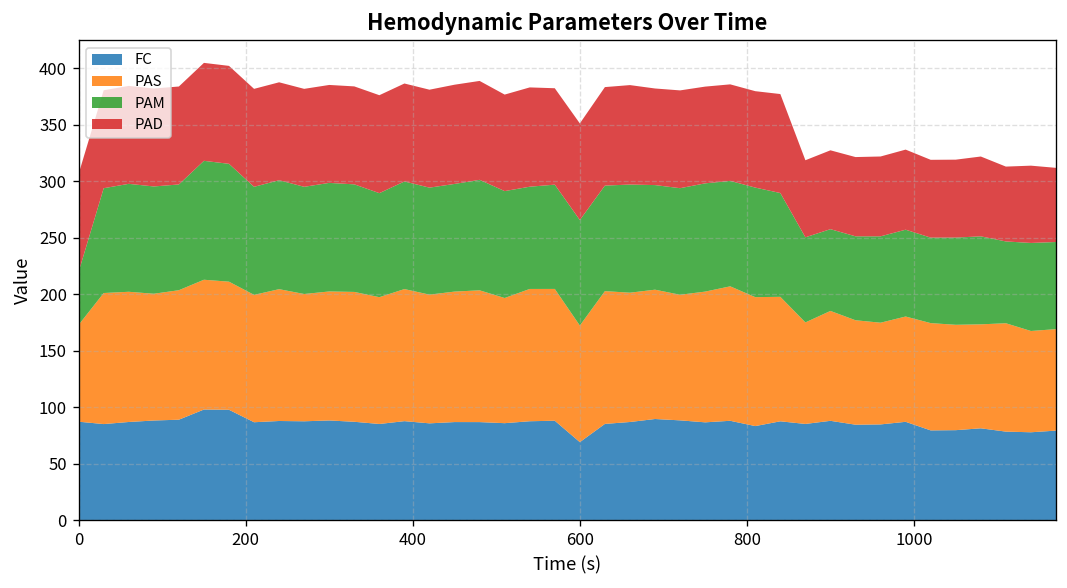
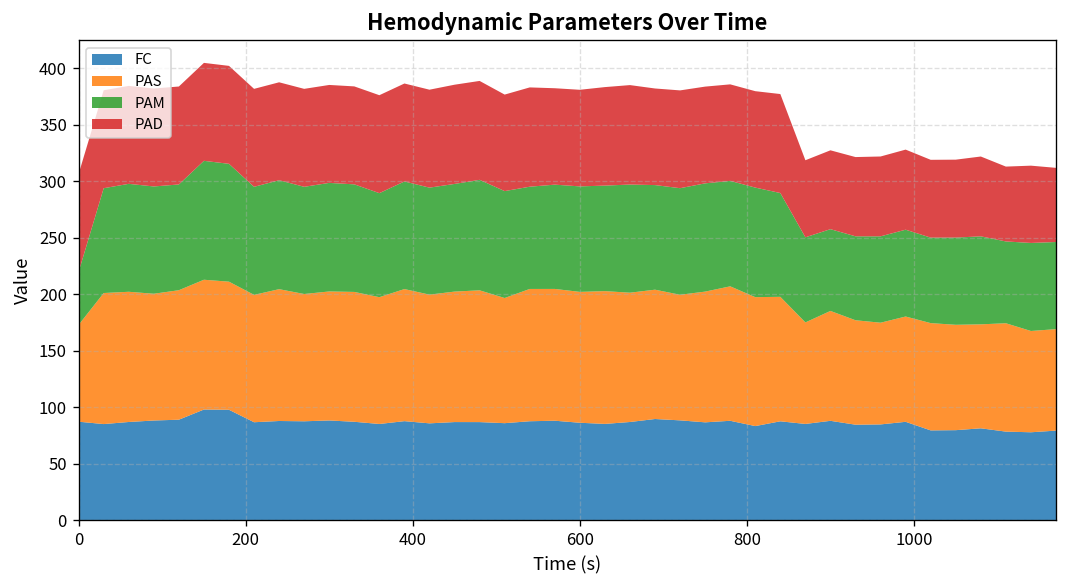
  {
    "FC": {
      "0": 90,
-     "600": 70
+     "600": 90
    },
    "PAS": {
      "0": 90,
-     "600": 100
+     "600": 120
    },
    "PAM": {
      "0": 50,
      "600": 90
    },
    "PAD": {
      "0": 90,
      "600": 90
    }
  }
